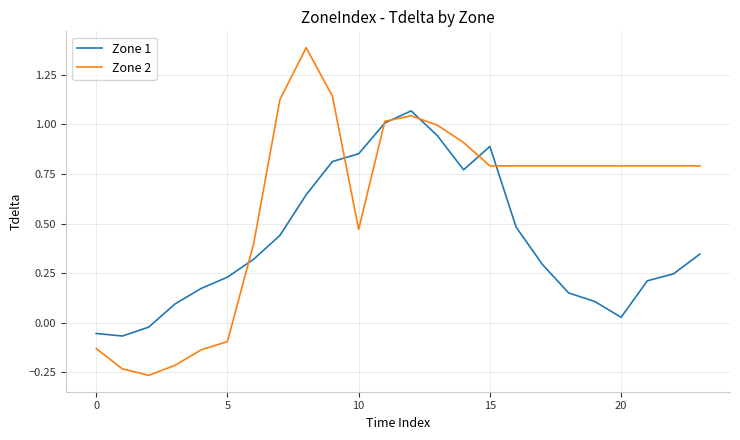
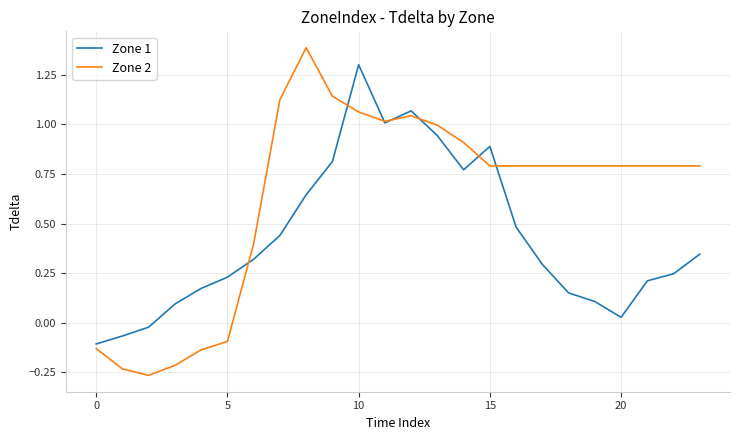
  {
    "Zone 1": {
-     "0": -0.05,
+     "0": -0.11,
      "5": 0.23,
-     "10": 0.85,
+     "10": 1.30,
      "15": 0.89,
      "20": 0.03
    },
    "Zone 2": {
      "0": -0.13,
      "5": -0.09,
-     "10": 0.47,
+     "10": 1.06,
      "15": 0.79,
      "20": 0.79
    }
  }
